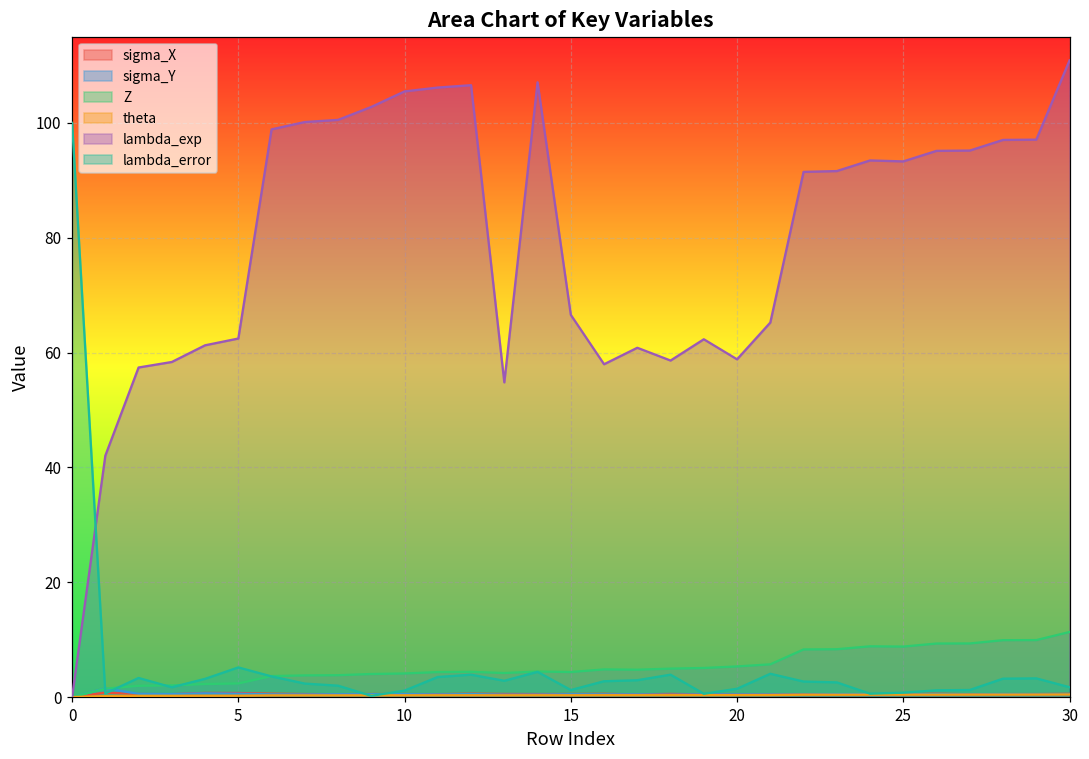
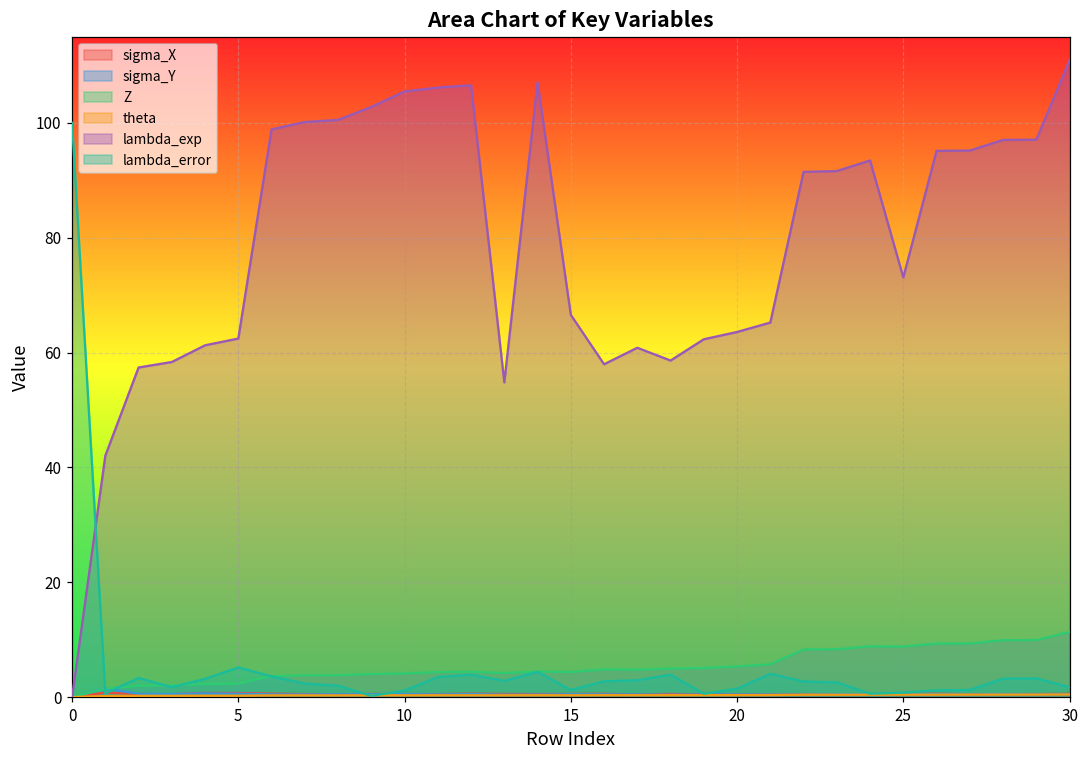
  {
    "lambda_exp": {
      "5": 62,
      "10": 105,
      "15": 67,
-     "20": 59,
-     "25": 93,
+     "20": 64,
+     "25": 73,
      "30": 111
    }
  }
